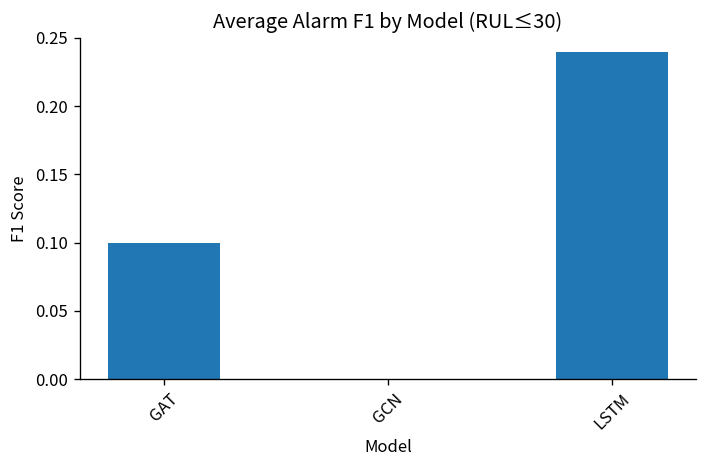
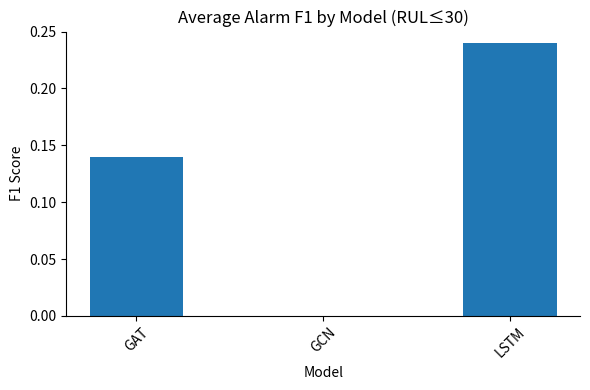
  {
-   "GAT": 0.10,
+   "GAT": 0.14,
    "GCN": 0.00,
    "LSTM": 0.24
  }
